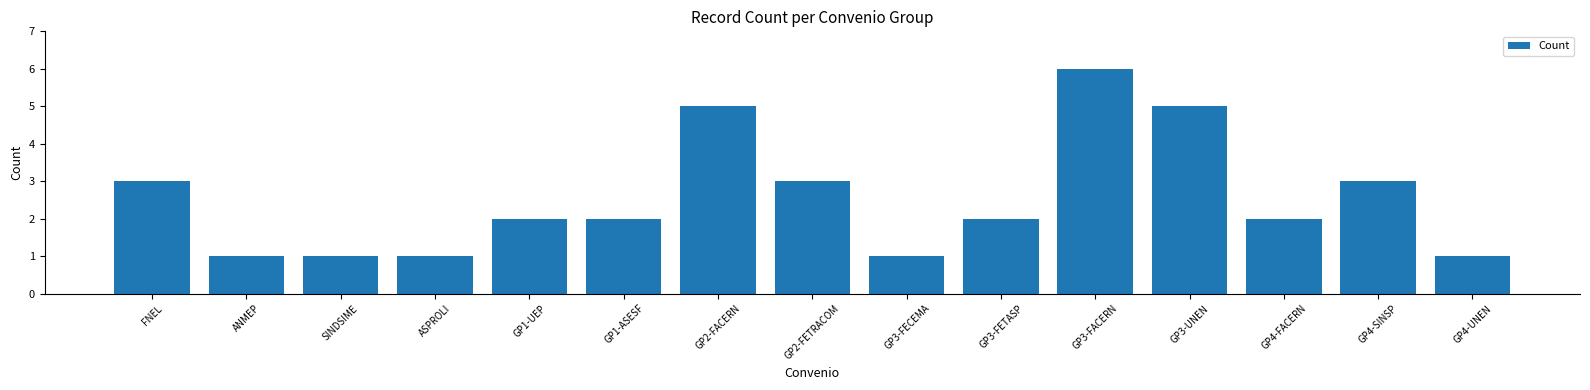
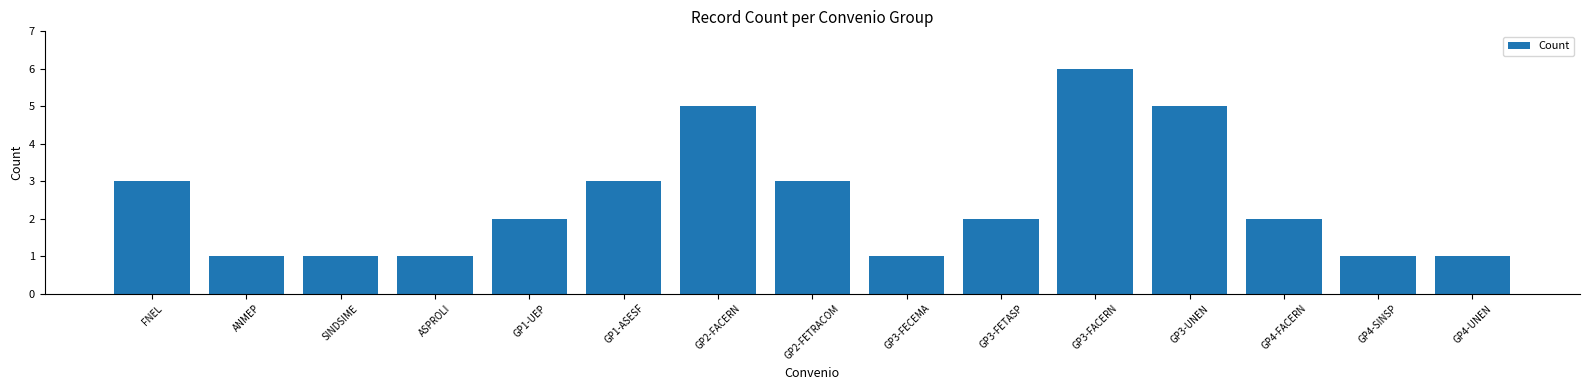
  {
    "FNEL": 3,
    "ANMEP": 1,
    "SINDSIME": 1,
    "ASPROLI": 1,
    "GP1-UEP": 2,
-   "GP1-ASESF": 2,
+   "GP1-ASESF": 3,
    "GP2-FACERN": 5,
    "GP2-FETRACOM": 3,
    "GP3-FECEMA": 1,
    "GP3-FETASP": 2,
    "GP3-FACERN": 6,
    "GP3-UNEN": 5,
    "GP4-FACERN": 2,
-   "GP4-SINSP": 3,
+   "GP4-SINSP": 1,
    "GP4-UNEN": 1
  }
